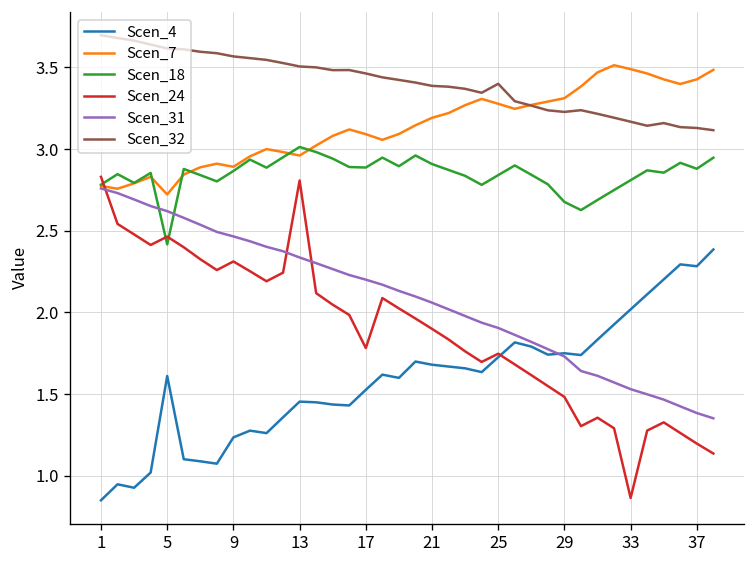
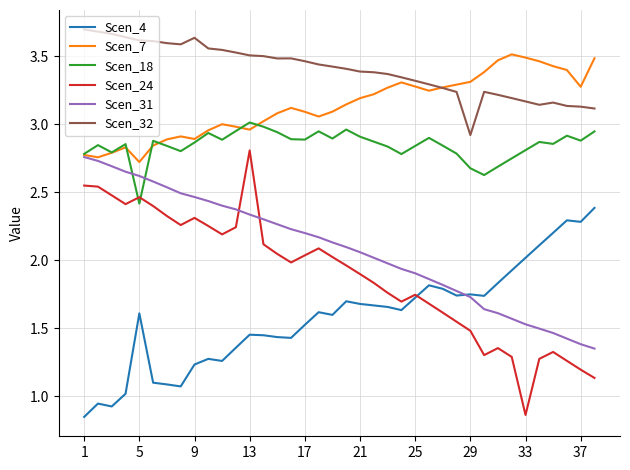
  {
    "Scen_4": {
      "1": 0.85,
      "5": 1.61,
      "9": 1.24,
      "13": 1.45,
      "17": 1.53,
      "21": 1.68,
      "25": 1.73,
      "29": 1.75,
      "33": 2.02,
      "37": 2.28
    },
    "Scen_7": {
      "5": 2.72,
      "9": 2.89,
      "13": 2.96,
      "17": 3.09,
      "21": 3.19,
      "25": 3.28,
      "29": 3.31,
      "33": 3.49,
-     "37": 3.43
+     "37": 3.28
    },
    "Scen_18": {
      "5": 2.42,
      "9": 2.87,
      "13": 3.01,
      "17": 2.89,
      "21": 2.91,
      "25": 2.84,
      "29": 2.68,
      "33": 2.81,
      "37": 2.88
    },
    "Scen_24": {
-     "1": 2.83,
+     "1": 2.55,
      "5": 2.46,
      "9": 2.31,
      "13": 2.81,
-     "17": 1.78,
+     "17": 2.04,
      "21": 1.90,
      "25": 1.75,
      "29": 1.48,
      "33": 0.86,
      "37": 1.20
    },
    "Scen_31": {
      "5": 2.62,
      "9": 2.47,
      "13": 2.34,
      "17": 2.20,
      "21": 2.06,
      "25": 1.91,
      "29": 1.73,
      "33": 1.53,
      "37": 1.38
    },
    "Scen_32": {
-     "9": 3.57,
+     "9": 3.63,
      "13": 3.51,
      "17": 3.46,
      "21": 3.39,
-     "25": 3.40,
-     "29": 3.23,
+     "25": 3.32,
+     "29": 2.92,
      "33": 3.17,
      "37": 3.13
    }
  }
